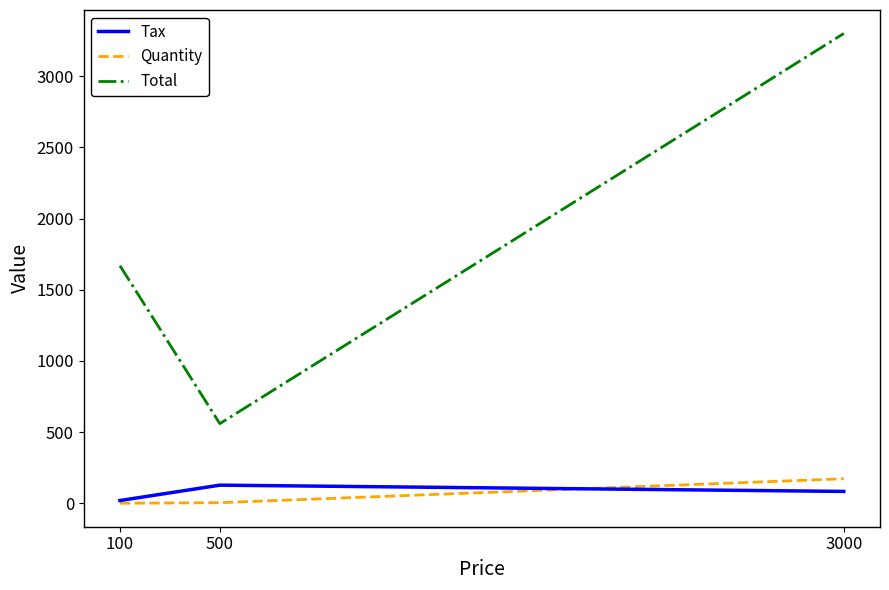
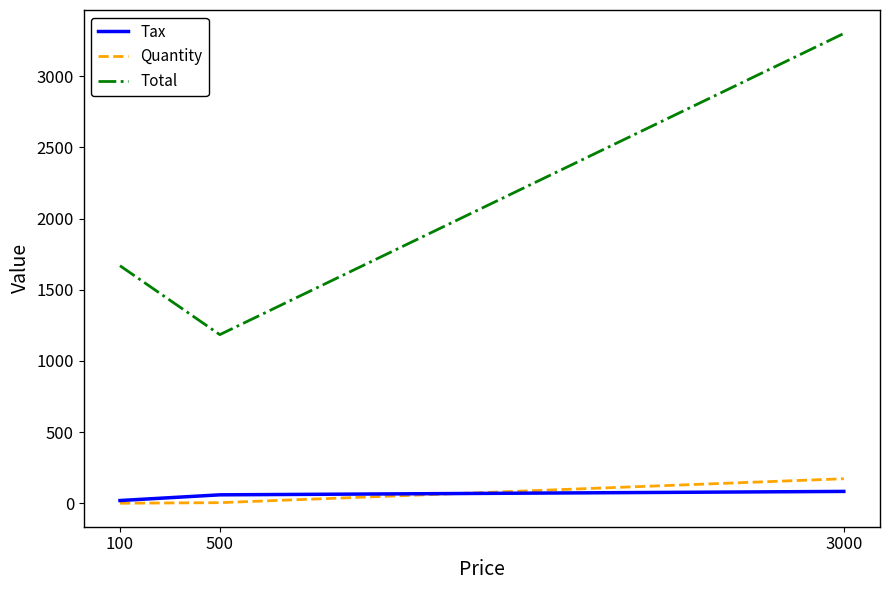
  {
    "Tax": {
      "100": 20,
-     "500": 130,
+     "500": 60,
      "3000": 80
    },
    "Quantity": {
      "100": 0,
      "500": 10,
      "3000": 170
    },
    "Total": {
      "100": 1670,
-     "500": 560,
+     "500": 1190,
      "3000": 3300
    }
  }
